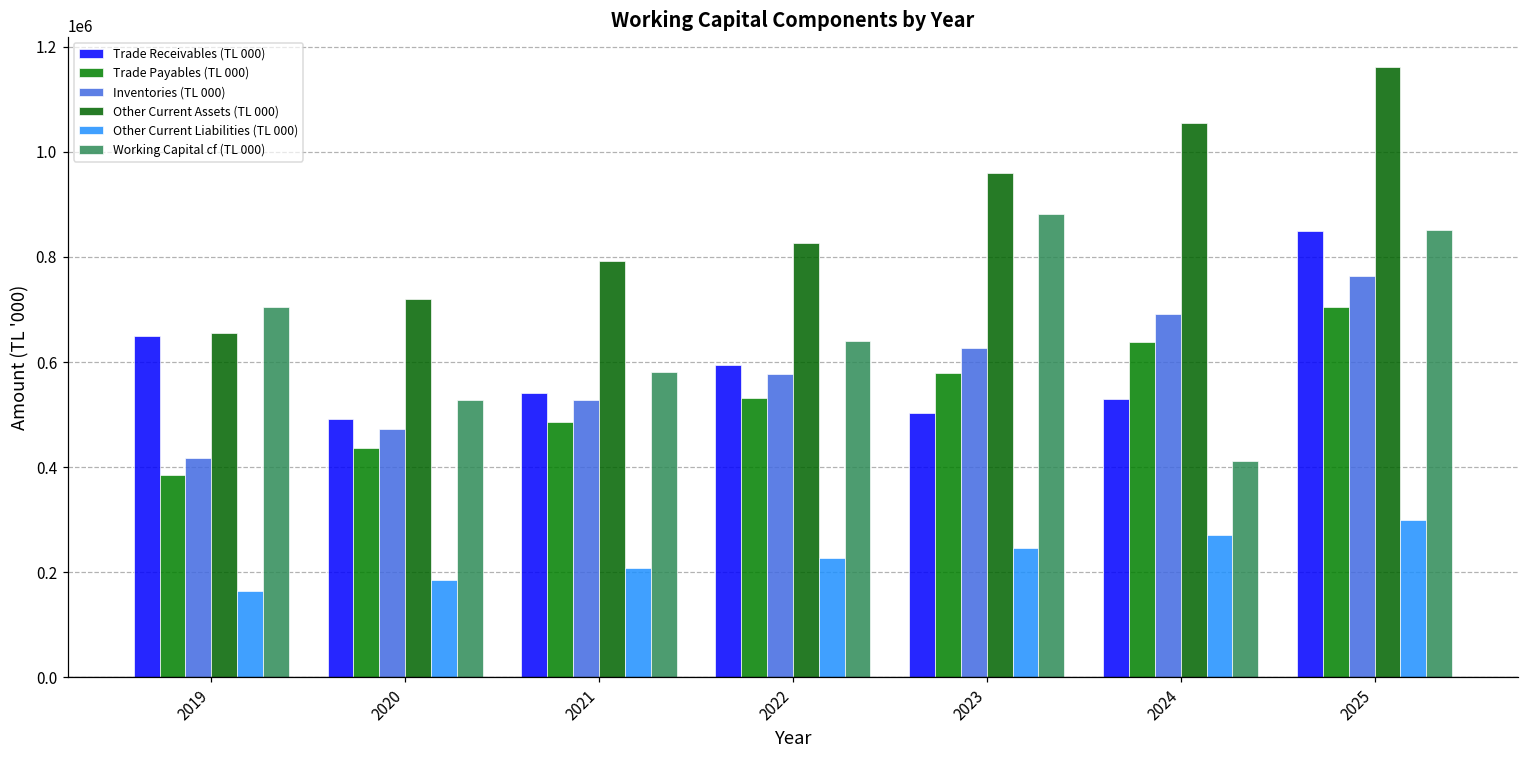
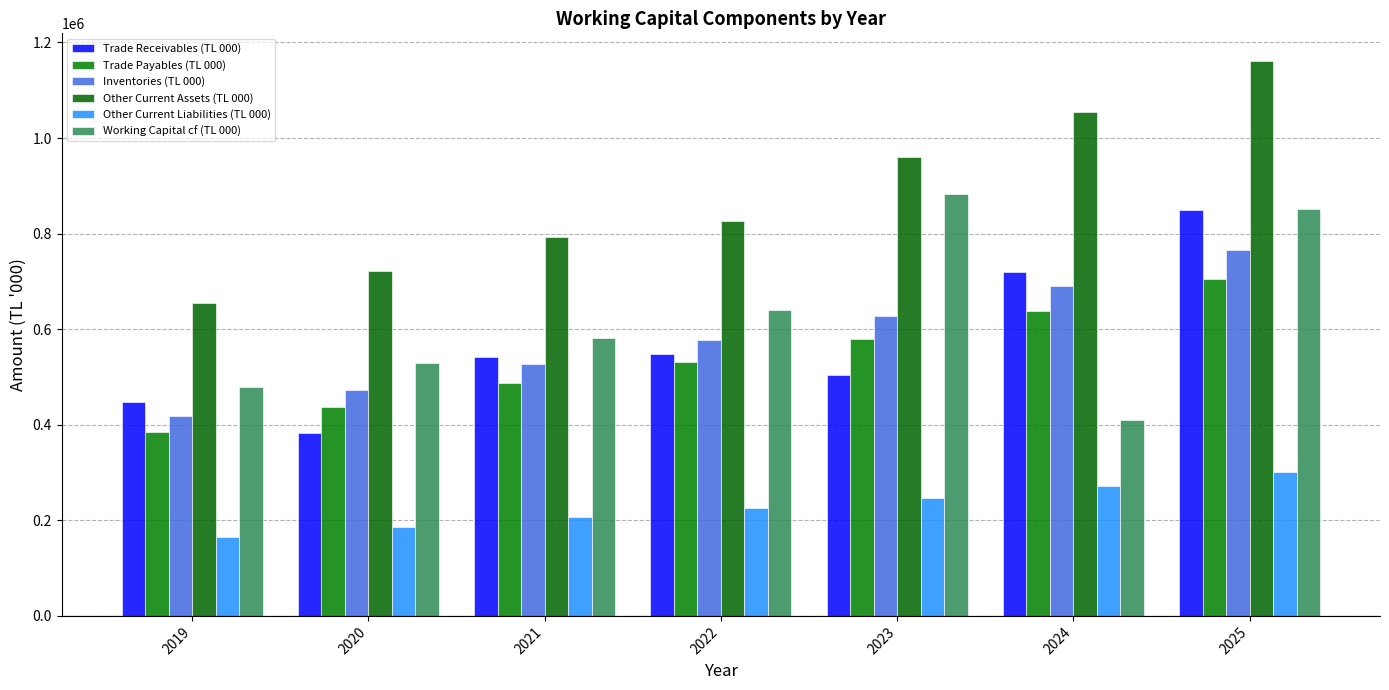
  {
    "Trade Receivables (TL 000)": {
-     "2019": 650000,
-     "2020": 490000,
+     "2019": 450000,
+     "2020": 380000,
      "2021": 540000,
-     "2022": 600000,
+     "2022": 550000,
      "2023": 500000,
-     "2024": 530000,
+     "2024": 720000,
      "2025": 850000
    },
    "Inventories (TL 000)": {
      "2019": 420000,
      "2020": 470000,
      "2021": 530000,
      "2022": 580000,
      "2023": 630000,
      "2024": 690000,
      "2025": 760000
    },
    "Other Current Liabilities (TL 000)": {
      "2019": 160000,
      "2020": 190000,
      "2021": 210000,
      "2022": 230000,
      "2023": 250000,
      "2024": 270000,
      "2025": 300000
    },
    "Working Capital cf (TL 000)": {
-     "2019": 710000,
+     "2019": 480000,
      "2020": 530000,
      "2021": 580000,
      "2022": 640000,
      "2023": 880000,
      "2024": 410000,
      "2025": 850000
    }
  }
